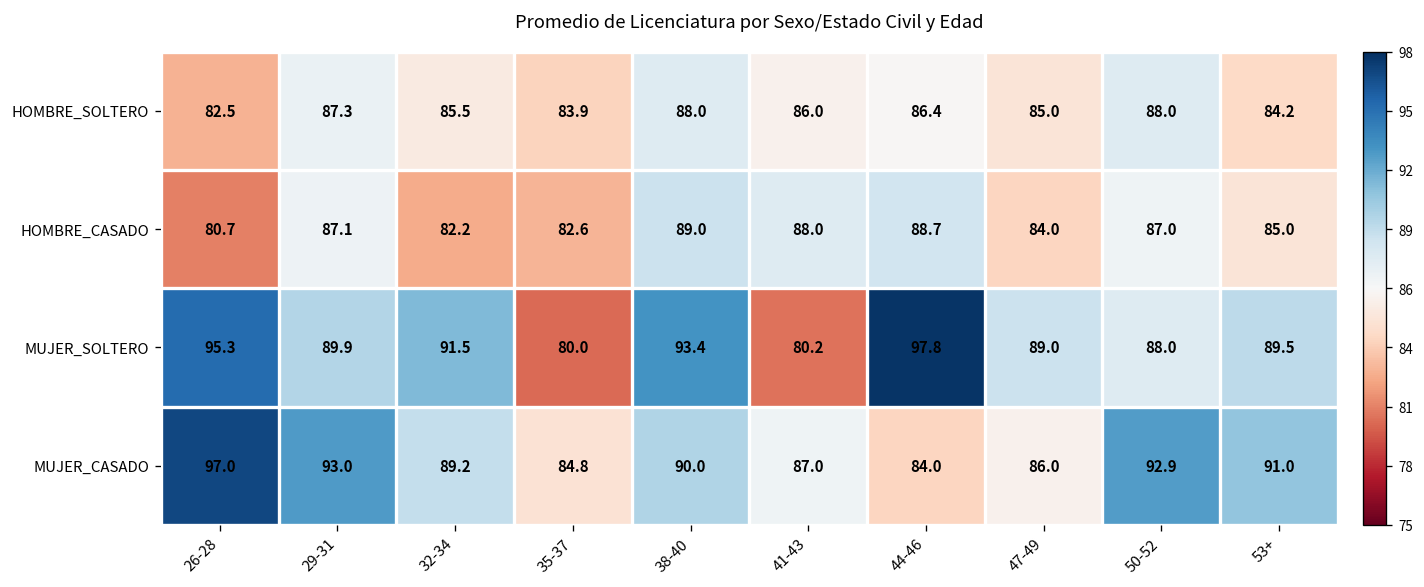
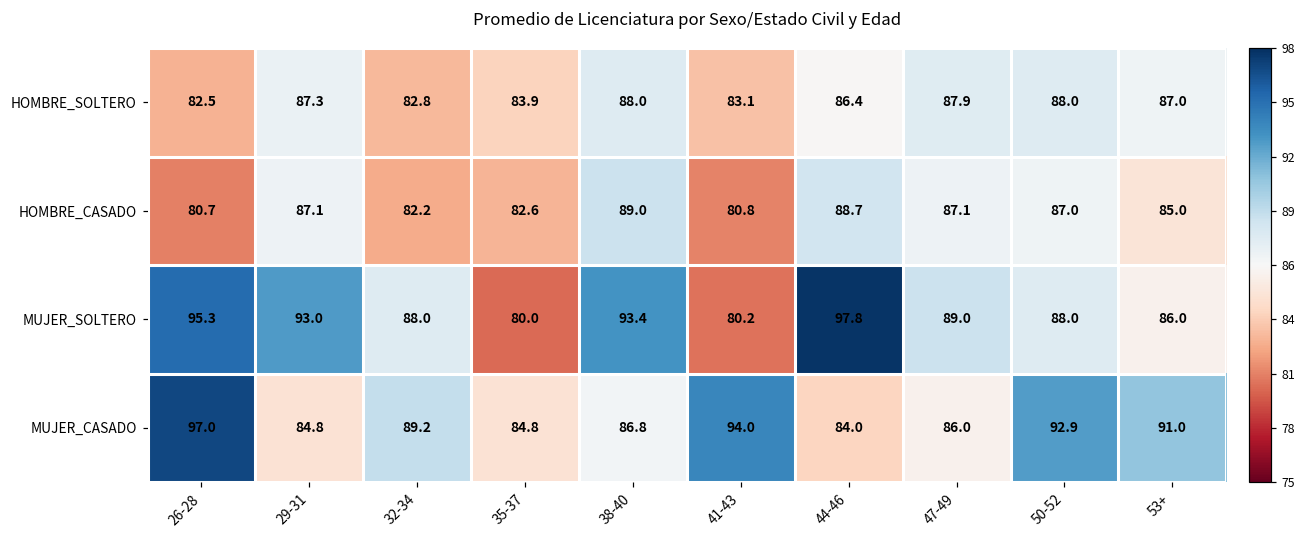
  {
    "HOMBRE_SOLTERO": {
      "26-28": 82.5,
      "29-31": 87.3,
-     "32-34": 85.5,
+     "32-34": 82.8,
      "35-37": 83.9,
      "38-40": 88.0,
-     "41-43": 86.0,
+     "41-43": 83.1,
      "44-46": 86.4,
-     "47-49": 85.0,
+     "47-49": 87.9,
      "50-52": 88.0,
-     "53+": 84.2
+     "53+": 87.0
    },
    "HOMBRE_CASADO": {
      "26-28": 80.7,
      "29-31": 87.1,
      "32-34": 82.2,
      "35-37": 82.6,
      "38-40": 89.0,
-     "41-43": 88.0,
+     "41-43": 80.8,
      "44-46": 88.7,
-     "47-49": 84.0,
+     "47-49": 87.1,
      "50-52": 87.0,
      "53+": 85.0
    },
    "MUJER_SOLTERO": {
      "26-28": 95.3,
-     "29-31": 89.9,
-     "32-34": 91.5,
+     "29-31": 93.0,
+     "32-34": 88.0,
      "35-37": 80.0,
      "38-40": 93.4,
      "41-43": 80.2,
      "44-46": 97.8,
      "47-49": 89.0,
      "50-52": 88.0,
-     "53+": 89.5
+     "53+": 86.0
    },
    "MUJER_CASADO": {
      "26-28": 97.0,
-     "29-31": 93.0,
+     "29-31": 84.8,
      "32-34": 89.2,
      "35-37": 84.8,
-     "38-40": 90.0,
-     "41-43": 87.0,
+     "38-40": 86.8,
+     "41-43": 94.0,
      "44-46": 84.0,
      "47-49": 86.0,
      "50-52": 92.9,
      "53+": 91.0
    }
  }
